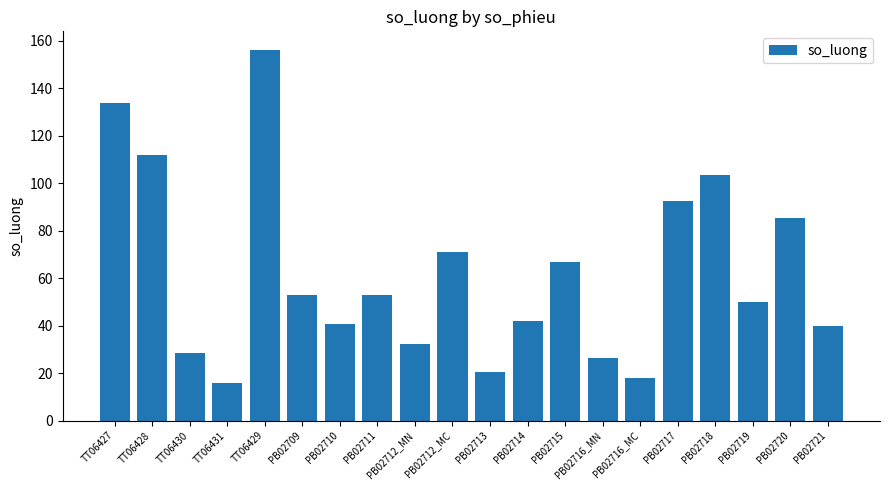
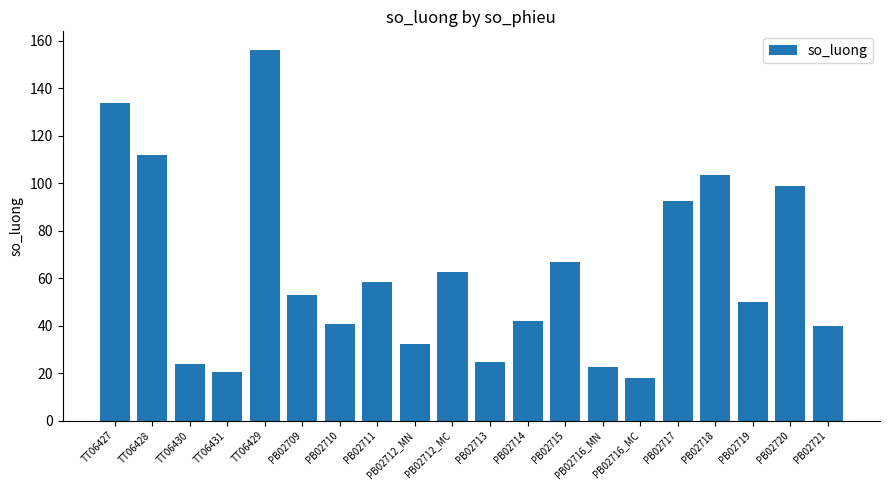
  {
    "TT06427": 134,
    "TT06428": 112,
-   "TT06430": 29,
-   "TT06431": 16,
+   "TT06430": 24,
+   "TT06431": 20,
    "TT06429": 156,
    "PB02709": 53,
    "PB02710": 41,
-   "PB02711": 53,
+   "PB02711": 59,
    "PB02712_MN": 32,
-   "PB02712_MC": 71,
-   "PB02713": 21,
+   "PB02712_MC": 63,
+   "PB02713": 25,
    "PB02714": 42,
    "PB02715": 67,
-   "PB02716_MN": 27,
+   "PB02716_MN": 23,
    "PB02716_MC": 18,
    "PB02717": 93,
    "PB02718": 104,
    "PB02719": 50,
-   "PB02720": 85,
+   "PB02720": 99,
    "PB02721": 40
  }
